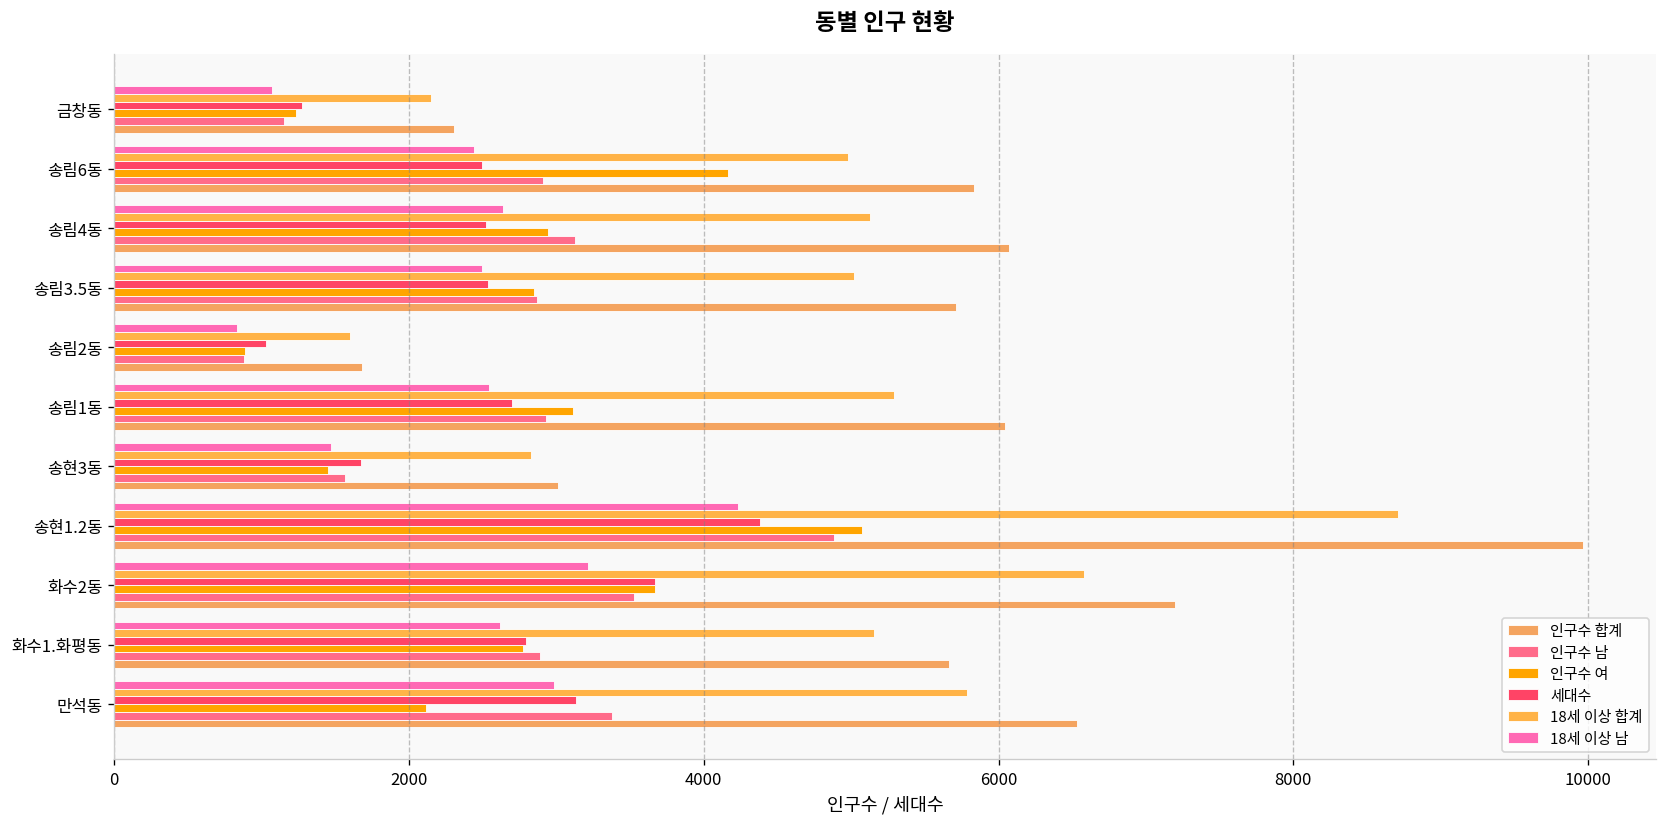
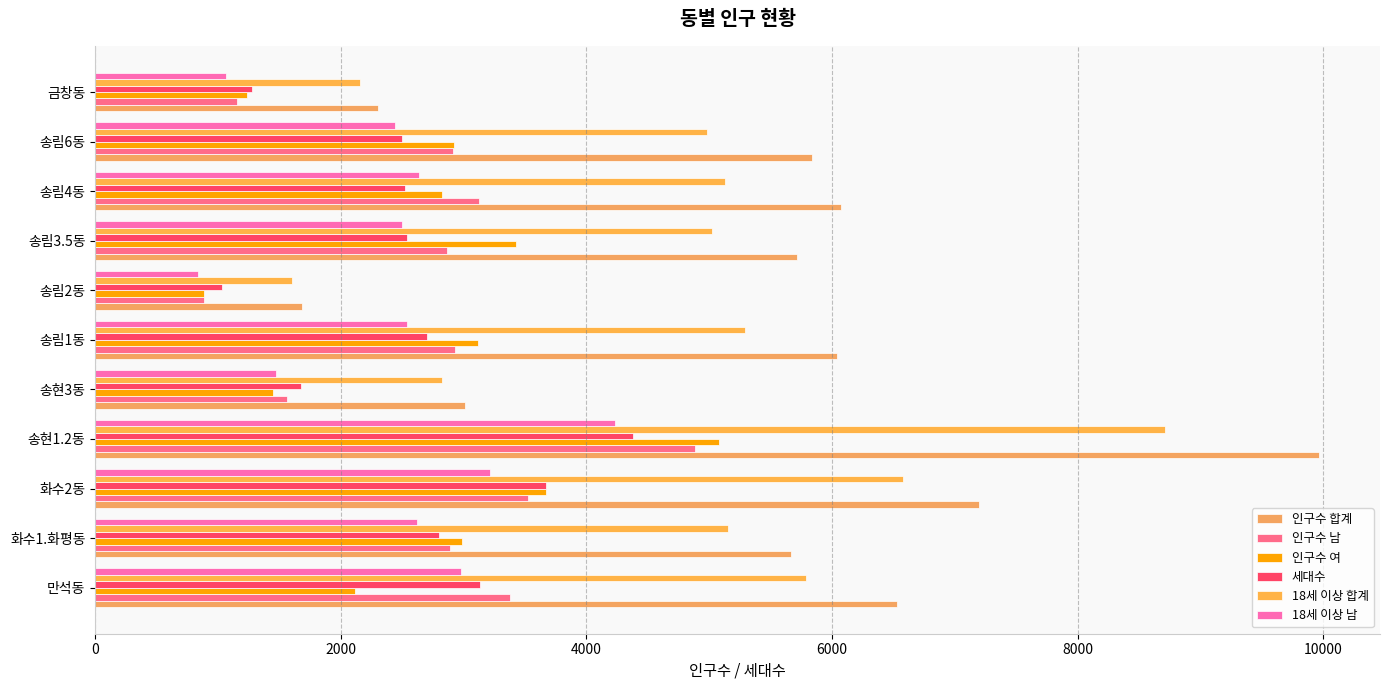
  {
    "인구수 여": {
      "금창동": 1240,
-     "송림6동": 4160,
-     "송림4동": 2950,
-     "송림3.5동": 2850,
+     "송림6동": 2920,
+     "송림4동": 2830,
+     "송림3.5동": 3430,
      "송림2동": 890,
      "송림1동": 3110,
      "송현3동": 1450,
      "송현1.2동": 5080,
      "화수2동": 3670,
-     "화수1.화평동": 2770,
+     "화수1.화평동": 2980,
      "만석동": 2120
    }
  }
